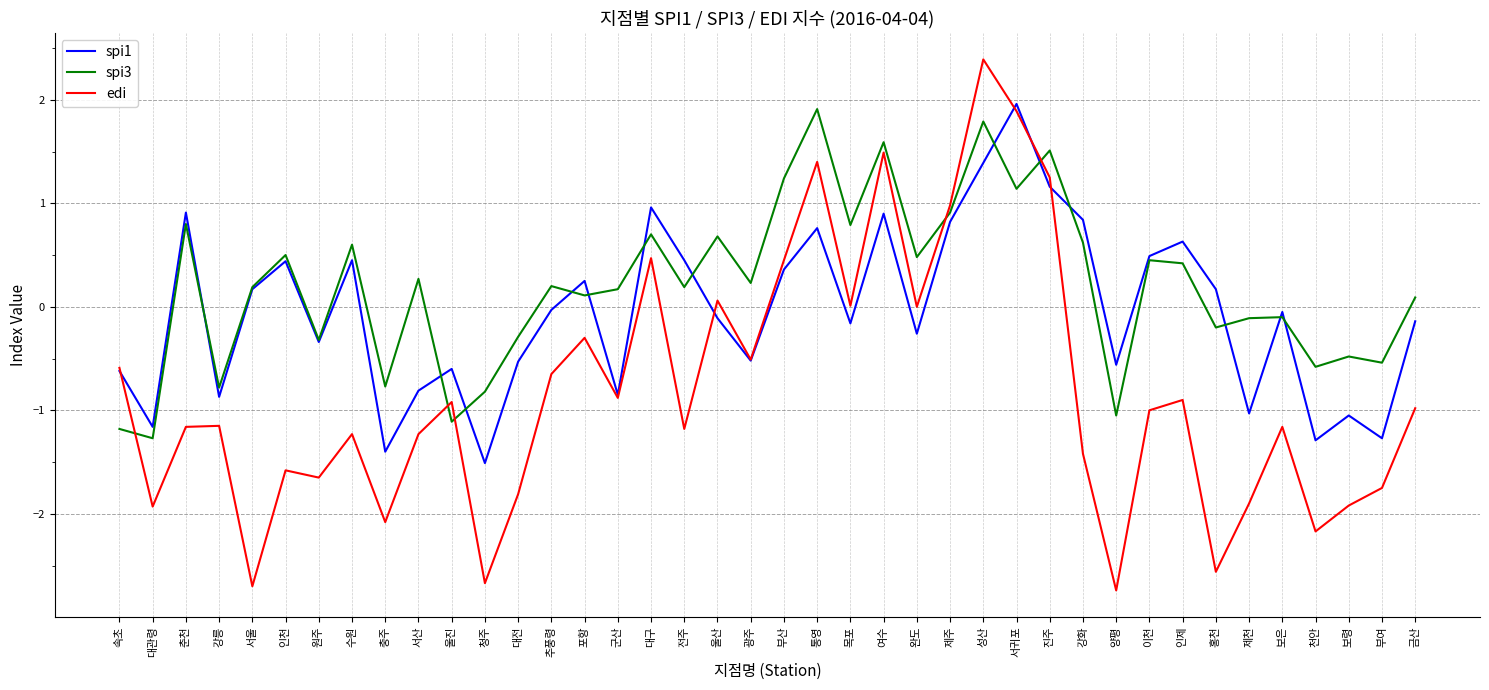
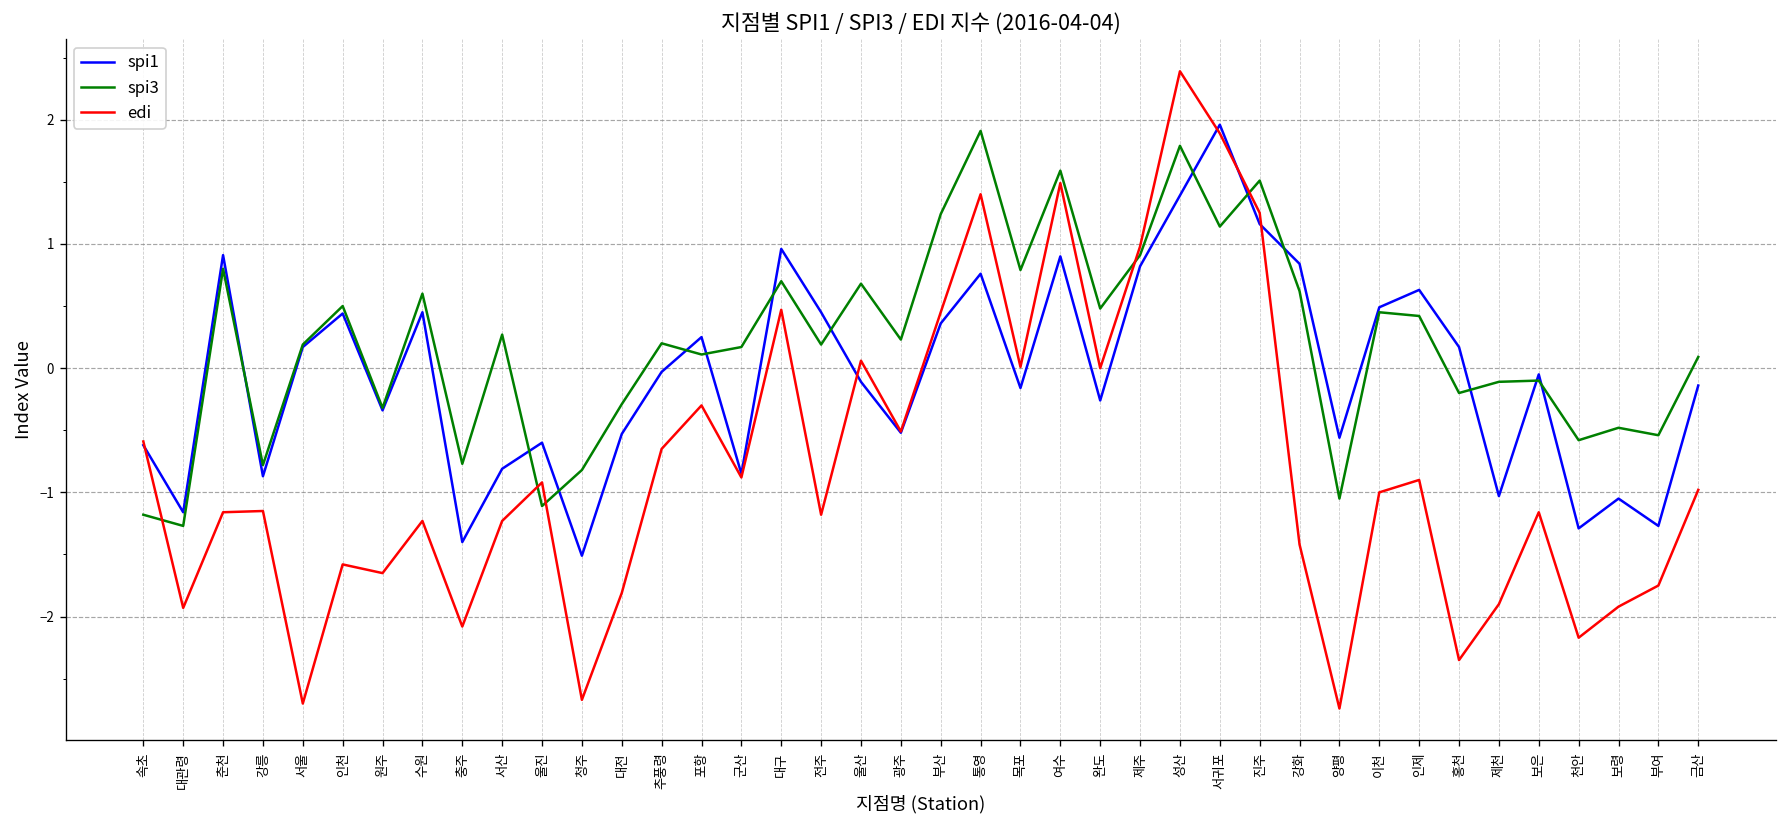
  {
    "spi1": {
      "속초": -0.62,
      "대관령": -1.16,
      "춘천": 0.91,
      "강릉": -0.87,
      "인천": 0.44,
      "수원": 0.45,
      "충주": -1.40,
      "서산": -0.81,
      "울진": -0.60,
      "청주": -1.51,
      "대전": -0.53,
      "추풍령": -0.03,
      "포항": 0.25,
      "군산": -0.85,
      "대구": 0.96,
      "전주": 0.45,
      "울산": -0.11,
      "부산": 0.36,
      "통영": 0.76,
      "목포": -0.16,
      "여수": 0.90,
      "완도": -0.26,
      "제주": 0.82,
      "성산": 1.39,
      "서귀포": 1.96,
      "진주": 1.16,
      "강화": 0.84,
      "양평": -0.56,
      "이천": 0.49,
      "인제": 0.63,
      "홍천": 0.17,
      "제천": -1.03,
      "보은": -0.05,
      "천안": -1.29,
      "보령": -1.05,
      "부여": -1.27,
      "금산": -0.14
    },
    "spi3": {
      "속초": -1.18,
      "대관령": -1.27,
      "춘천": 0.80,
      "강릉": -0.78,
      "인천": 0.50,
      "수원": 0.60,
      "충주": -0.77,
      "서산": 0.27,
      "울진": -1.11,
      "청주": -0.82,
      "대전": -0.29,
      "추풍령": 0.20,
      "포항": 0.11,
      "군산": 0.17,
      "대구": 0.70,
      "전주": 0.19,
      "울산": 0.68,
      "광주": 0.23,
      "부산": 1.24,
      "통영": 1.91,
      "목포": 0.79,
      "여수": 1.59,
      "완도": 0.48,
      "제주": 0.91,
      "성산": 1.79,
      "서귀포": 1.14,
      "진주": 1.51,
      "강화": 0.62,
      "양평": -1.05,
      "이천": 0.45,
      "인제": 0.42,
      "홍천": -0.20,
      "제천": -0.11,
      "보은": -0.10,
      "천안": -0.58,
      "보령": -0.48,
      "부여": -0.54,
      "금산": 0.09
    },
    "edi": {
      "속초": -0.59,
      "대관령": -1.93,
      "춘천": -1.16,
      "강릉": -1.15,
      "서울": -2.70,
      "인천": -1.58,
      "원주": -1.65,
      "수원": -1.23,
      "충주": -2.08,
      "서산": -1.23,
      "울진": -0.92,
      "청주": -2.67,
      "대전": -1.81,
      "추풍령": -0.65,
      "포항": -0.30,
      "군산": -0.88,
      "대구": 0.47,
      "전주": -1.18,
      "울산": 0.06,
      "부산": 0.45,
      "통영": 1.40,
      "목포": 0.01,
      "여수": 1.49,
      "완도": 0.00,
      "제주": 0.98,
      "성산": 2.39,
      "서귀포": 1.89,
      "진주": 1.25,
      "강화": -1.42,
      "양평": -2.74,
      "이천": -1.00,
      "인제": -0.90,
-     "홍천": -2.56,
+     "홍천": -2.35,
      "제천": -1.90,
      "보은": -1.16,
      "천안": -2.17,
      "보령": -1.92,
      "부여": -1.75,
      "금산": -0.98
    }
  }
